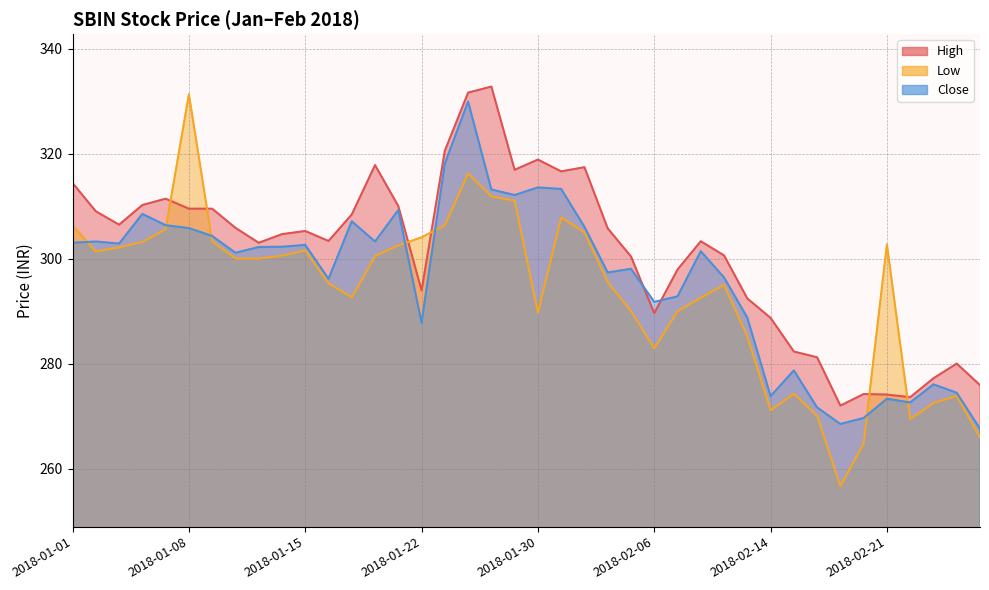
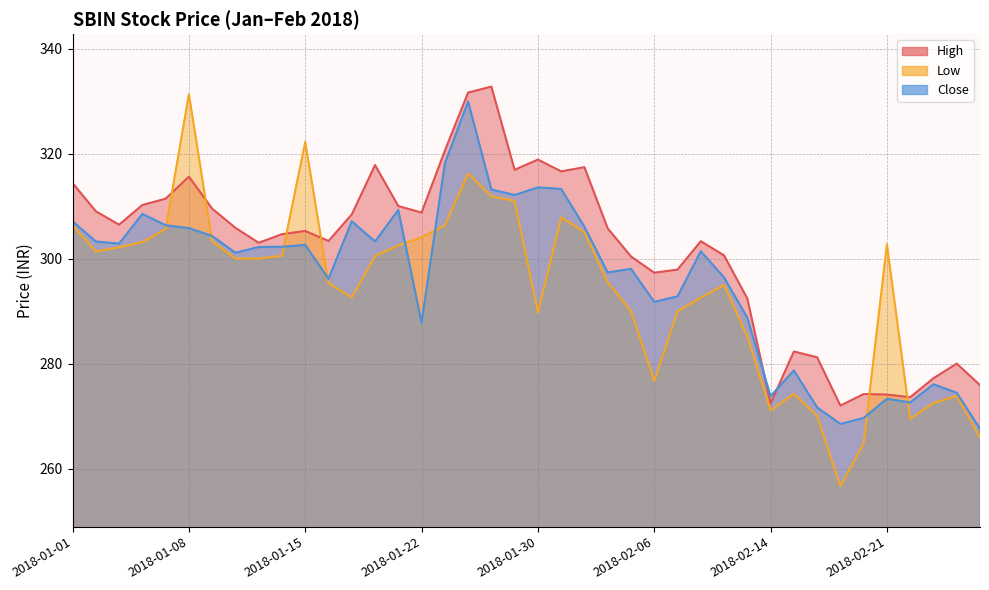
  {
    "High": {
      "2018-01-01": 314,
-     "2018-01-08": 310,
+     "2018-01-08": 316,
      "2018-01-15": 305,
-     "2018-01-22": 294,
+     "2018-01-22": 309,
      "2018-01-30": 319,
-     "2018-02-06": 290,
-     "2018-02-14": 289,
+     "2018-02-06": 297,
+     "2018-02-14": 272,
      "2018-02-21": 274
    },
    "Low": {
      "2018-01-01": 306,
      "2018-01-08": 331,
-     "2018-01-15": 302,
+     "2018-01-15": 322,
      "2018-01-22": 304,
      "2018-01-30": 290,
-     "2018-02-06": 283,
+     "2018-02-06": 277,
      "2018-02-14": 271,
      "2018-02-21": 303
    },
    "Close": {
-     "2018-01-01": 303,
+     "2018-01-01": 307,
      "2018-01-08": 306,
      "2018-01-15": 303,
      "2018-01-22": 288,
      "2018-01-30": 314,
      "2018-02-06": 292,
      "2018-02-14": 274,
      "2018-02-21": 273
    }
  }
